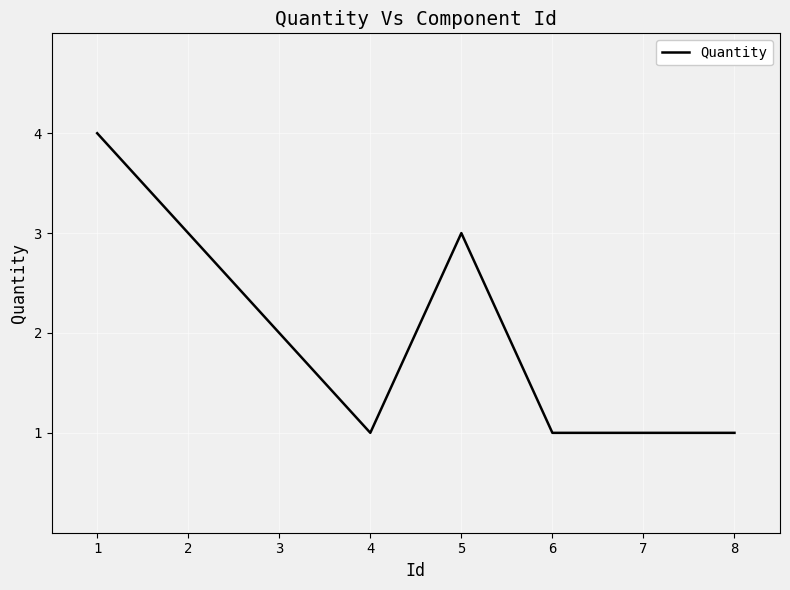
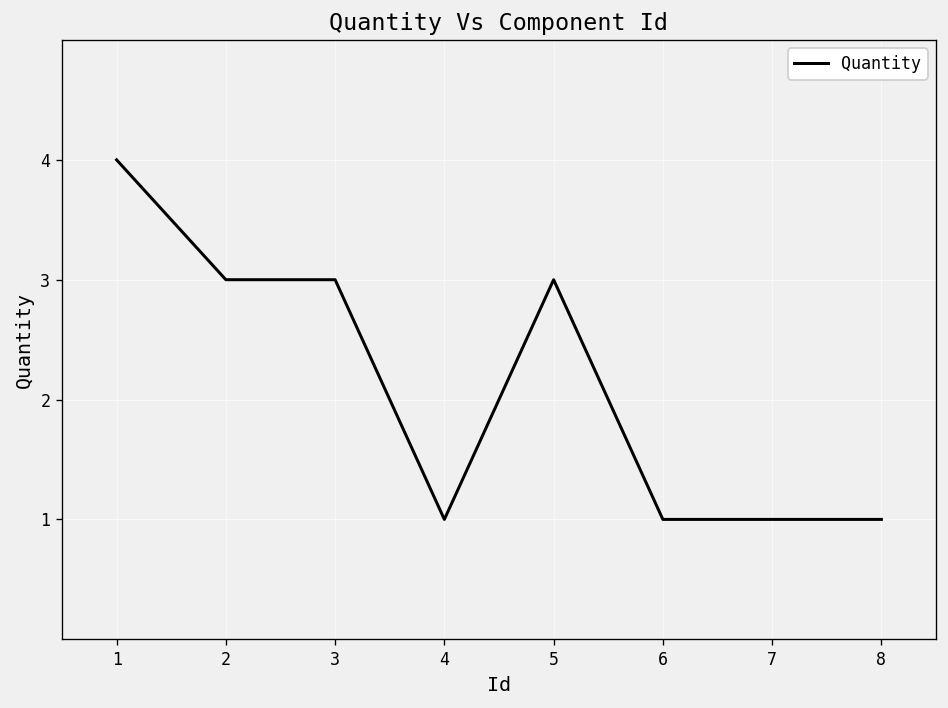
  {
    "1": 4,
    "2": 3,
-   "3": 2,
+   "3": 3,
    "4": 1,
    "5": 3,
    "6": 1,
    "7": 1,
    "8": 1
  }
